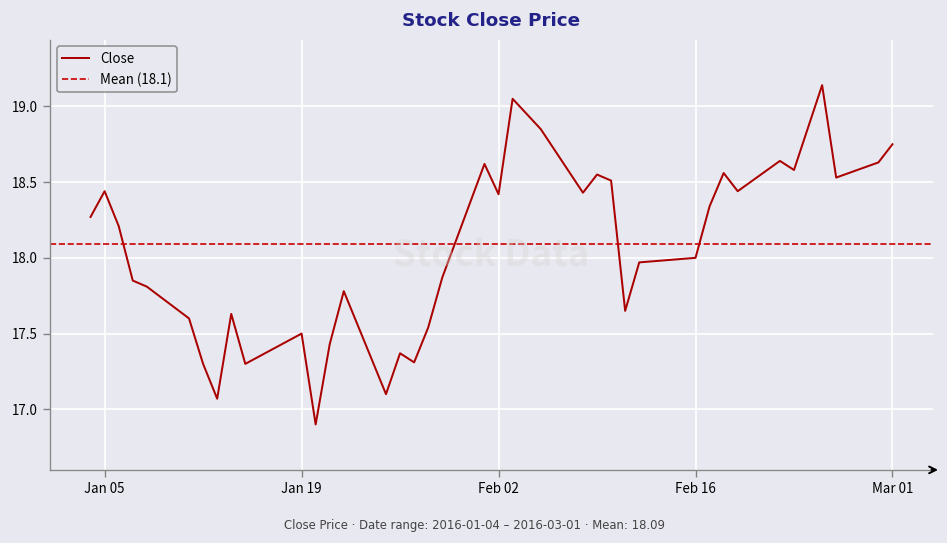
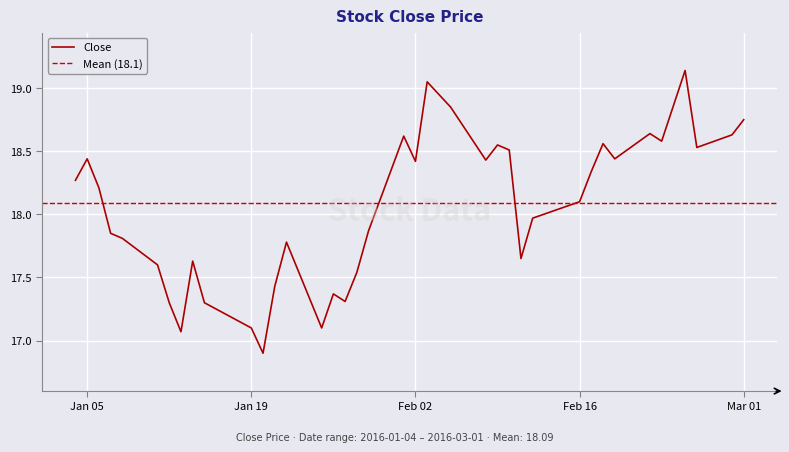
  {
    "Jan 05": 18.44,
-   "Jan 19": 17.5,
+   "Jan 19": 17.1,
    "Feb 02": 18.42,
-   "Feb 16": 18.0,
+   "Feb 16": 18.1,
    "Mar 01": 18.75
  }
